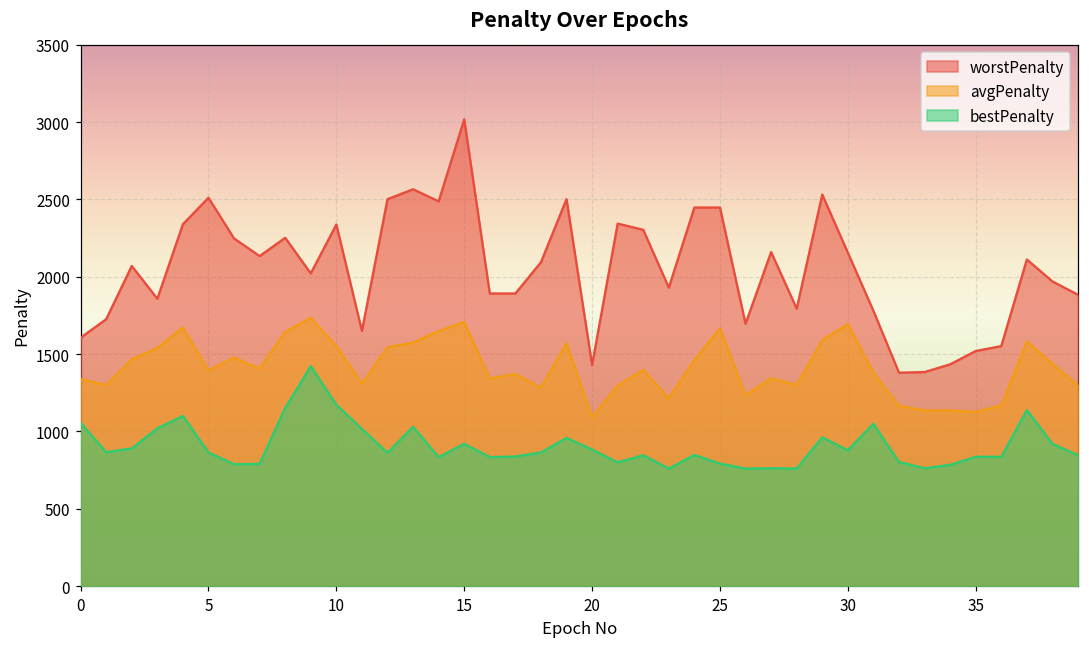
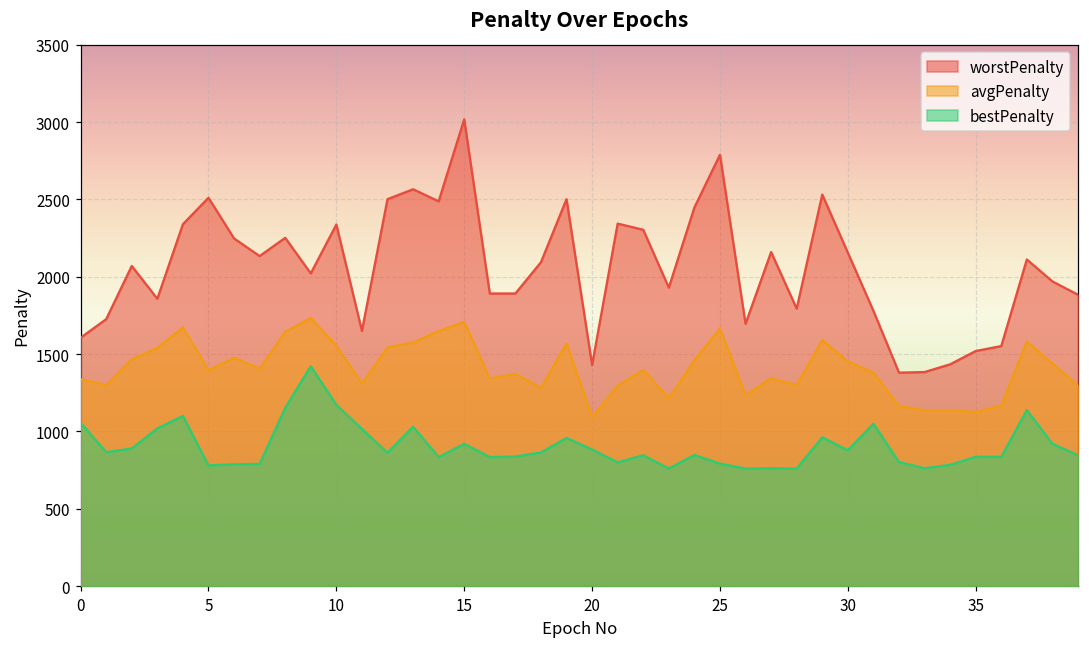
  {
    "worstPenalty": {
      "0": 1610,
      "5": 2510,
      "10": 2340,
      "15": 3020,
      "20": 1430,
-     "25": 2450,
+     "25": 2790,
      "30": 2160,
      "35": 1520
    },
    "avgPenalty": {
      "0": 1340,
      "5": 1400,
      "10": 1550,
      "15": 1710,
      "20": 1090,
      "25": 1670,
-     "30": 1700,
+     "30": 1450,
      "35": 1130
    },
    "bestPenalty": {
      "0": 1060,
-     "5": 860,
+     "5": 780,
      "10": 1170,
      "15": 920,
      "20": 880,
      "25": 790,
      "30": 880,
      "35": 840
    }
  }
